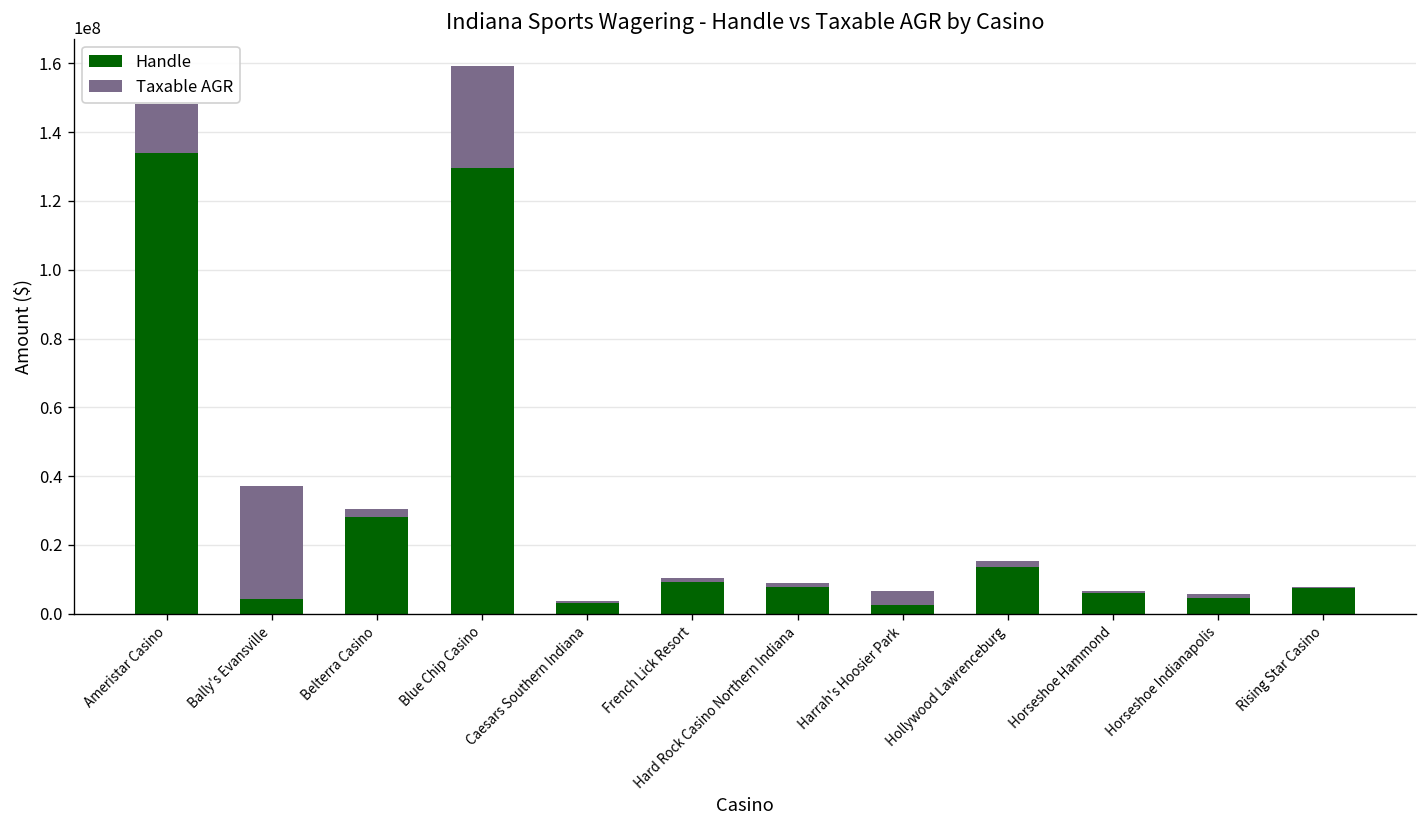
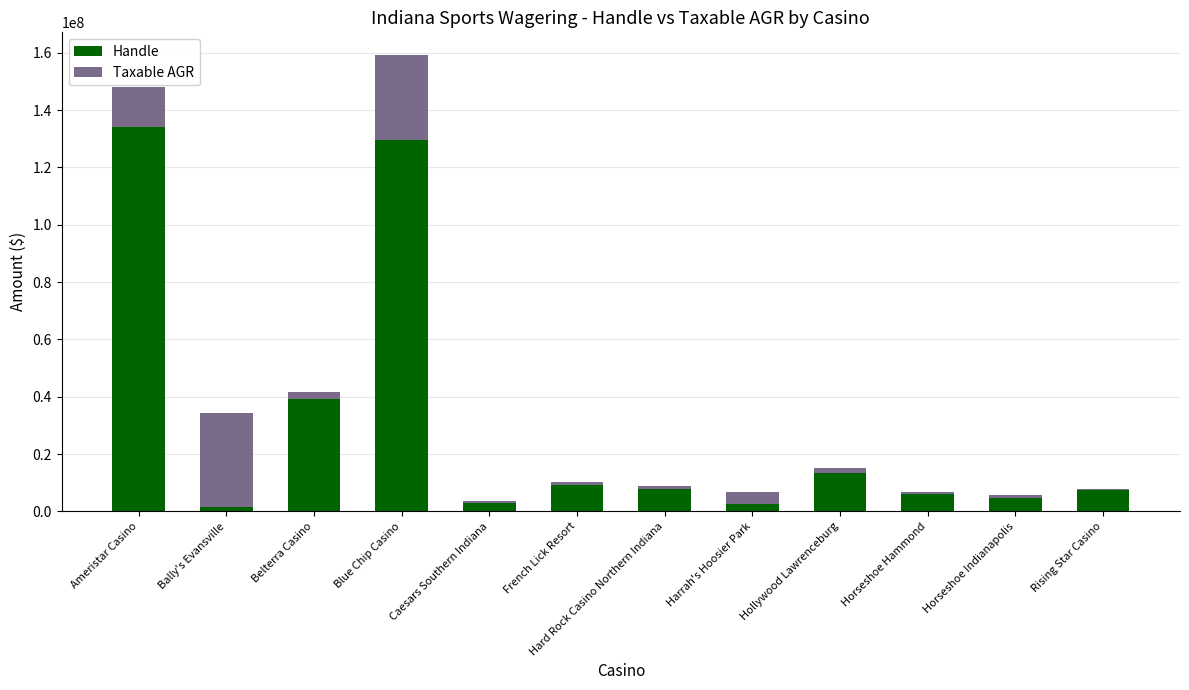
  {
    "Handle": {
      "Ameristar Casino": 134000000,
-     "Bally's Evansville": 4000000,
-     "Belterra Casino": 28000000,
+     "Bally's Evansville": 1000000,
+     "Belterra Casino": 39000000,
      "Blue Chip Casino": 130000000,
      "Caesars Southern Indiana": 3000000,
      "French Lick Resort": 9000000,
      "Hard Rock Casino Northern Indiana": 8000000,
      "Harrah's Hoosier Park": 3000000,
      "Hollywood Lawrenceburg": 14000000,
      "Horseshoe Hammond": 6000000,
      "Horseshoe Indianapolis": 5000000,
      "Rising Star Casino": 8000000
    },
    "Taxable AGR": {
      "Ameristar Casino": 14000000,
      "Bally's Evansville": 33000000,
      "Belterra Casino": 2000000,
      "Blue Chip Casino": 30000000,
      "French Lick Resort": 1000000,
      "Hard Rock Casino Northern Indiana": 1000000,
      "Harrah's Hoosier Park": 4000000,
      "Hollywood Lawrenceburg": 2000000,
      "Horseshoe Indianapolis": 1000000
    }
  }
